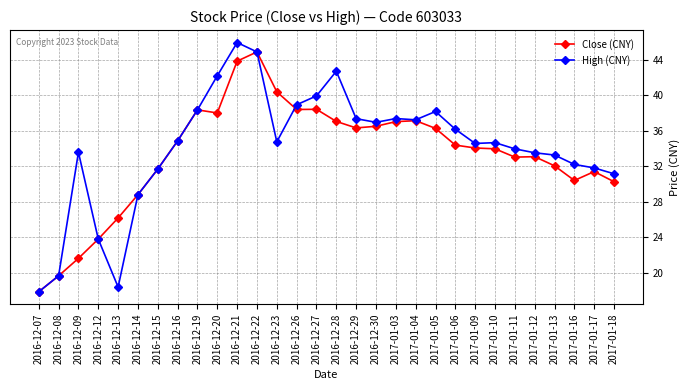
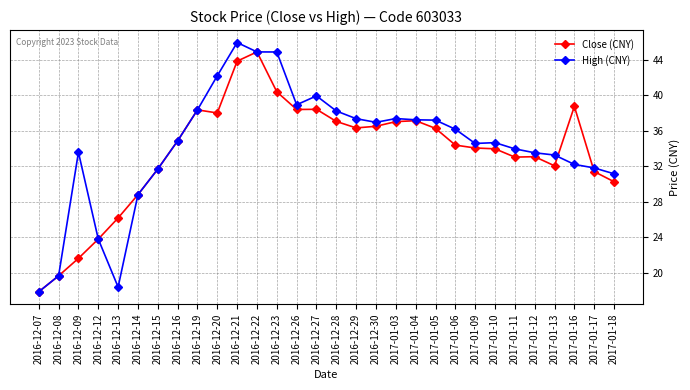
  {
    "Close (CNY)": {
      "2016-12-09": 22,
      "2016-12-13": 26,
      "2016-12-20": 38,
      "2016-12-21": 44,
      "2016-12-23": 40,
      "2016-12-26": 38,
      "2016-12-27": 38,
      "2016-12-28": 37,
      "2016-12-29": 36,
      "2016-12-30": 37,
      "2017-01-03": 37,
      "2017-01-05": 36,
      "2017-01-06": 34,
      "2017-01-09": 34,
      "2017-01-10": 34,
      "2017-01-11": 33,
      "2017-01-12": 33,
      "2017-01-13": 32,
-     "2017-01-16": 30,
+     "2017-01-16": 39,
      "2017-01-17": 31,
      "2017-01-18": 30
    },
    "High (CNY)": {
      "2016-12-09": 34,
      "2016-12-13": 18,
      "2016-12-20": 42,
      "2016-12-21": 46,
-     "2016-12-23": 35,
+     "2016-12-23": 45,
      "2016-12-26": 39,
      "2016-12-27": 40,
-     "2016-12-28": 43,
+     "2016-12-28": 38,
      "2016-12-29": 37,
      "2016-12-30": 37,
      "2017-01-03": 37,
-     "2017-01-05": 38,
+     "2017-01-05": 37,
      "2017-01-06": 36,
      "2017-01-09": 35,
      "2017-01-10": 35,
      "2017-01-11": 34,
      "2017-01-12": 34,
      "2017-01-13": 33,
      "2017-01-16": 32,
      "2017-01-17": 32,
      "2017-01-18": 31
    }
  }
